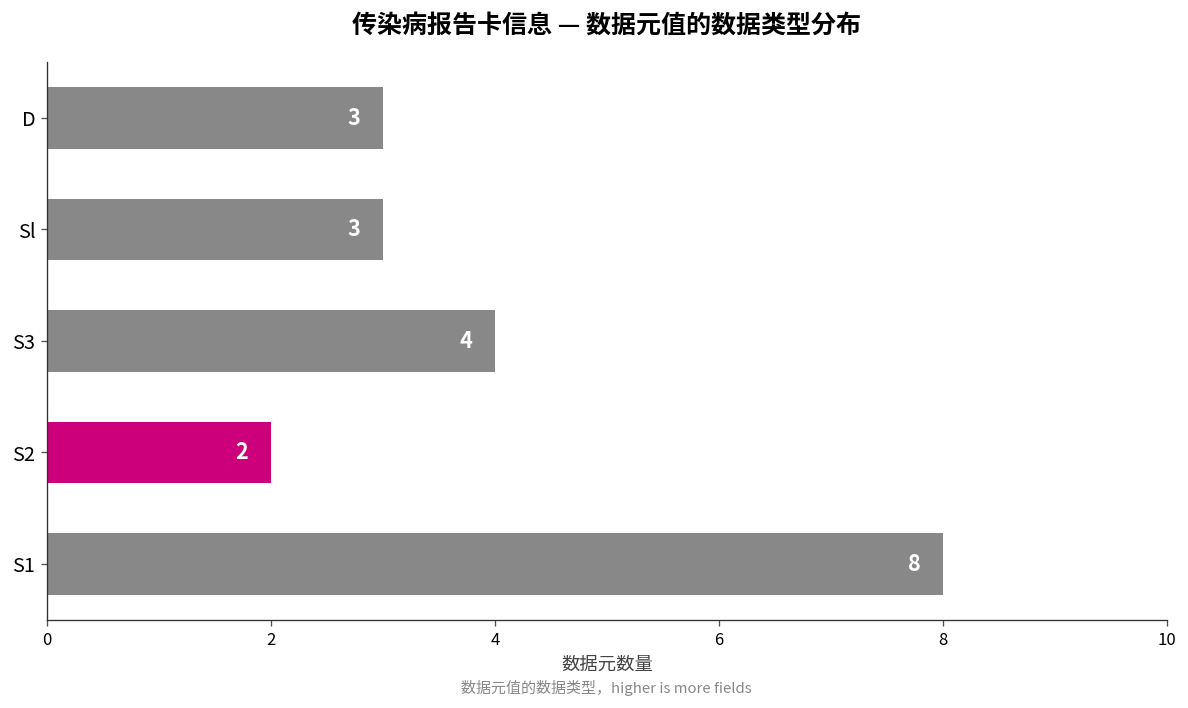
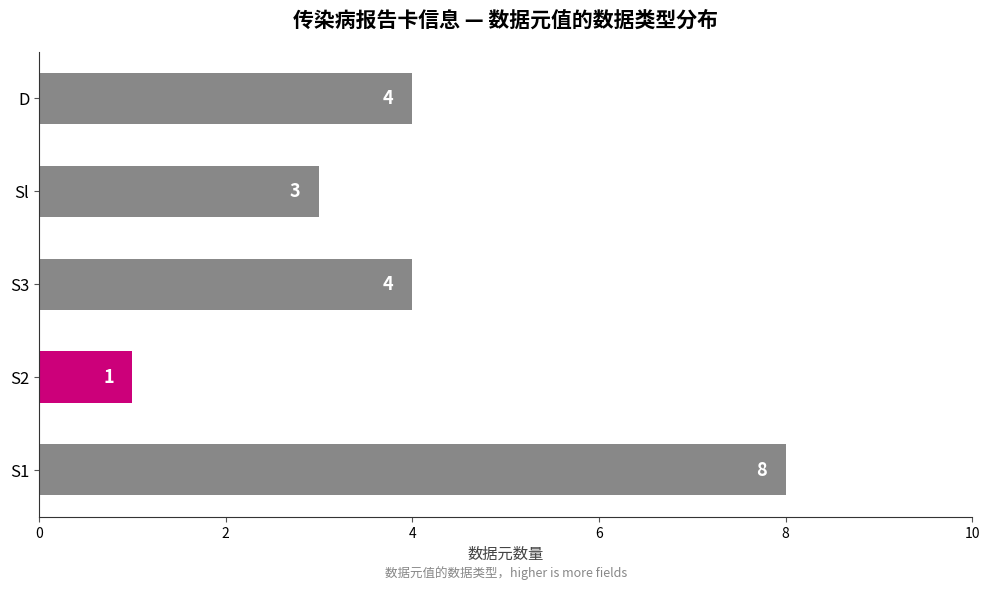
  {
-   "D": 3,
+   "D": 4,
    "Sl": 3,
    "S3": 4,
-   "S2": 2,
+   "S2": 1,
    "S1": 8
  }
